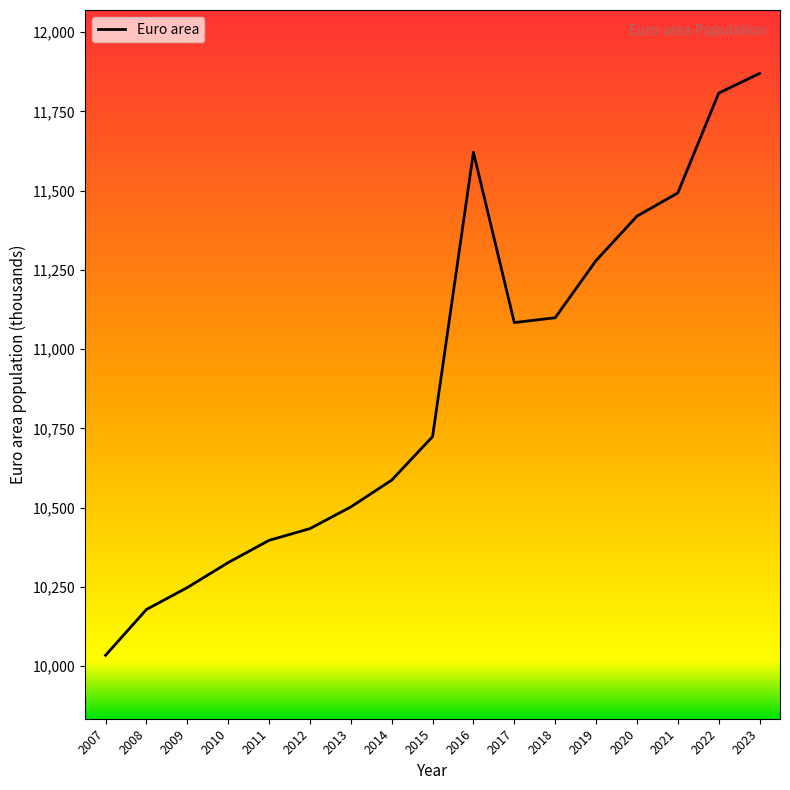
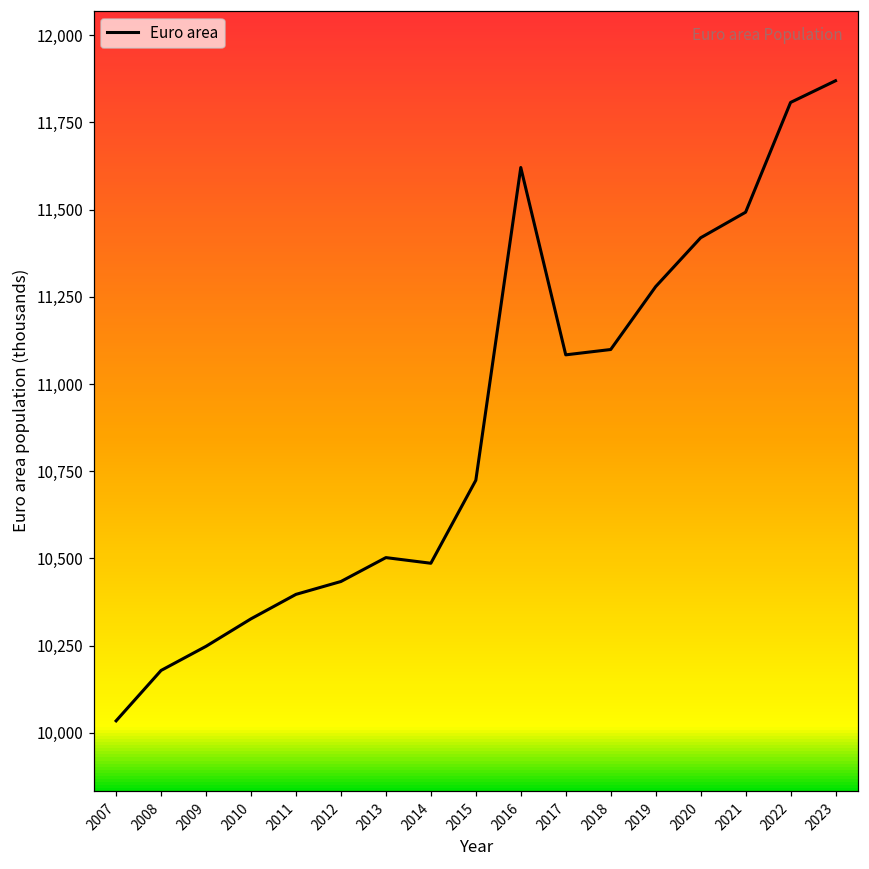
  {
    "2007": "10,030",
    "2008": "10,180",
    "2009": "10,250",
    "2010": "10,330",
    "2011": "10,400",
    "2012": "10,430",
    "2013": "10,500",
-   "2014": "10,590",
+   "2014": "10,490",
    "2015": "10,720",
    "2016": "11,620",
    "2017": "11,080",
    "2018": "11,100",
    "2019": "11,280",
    "2020": "11,420",
    "2021": "11,490",
    "2022": "11,810",
    "2023": "11,870"
  }
